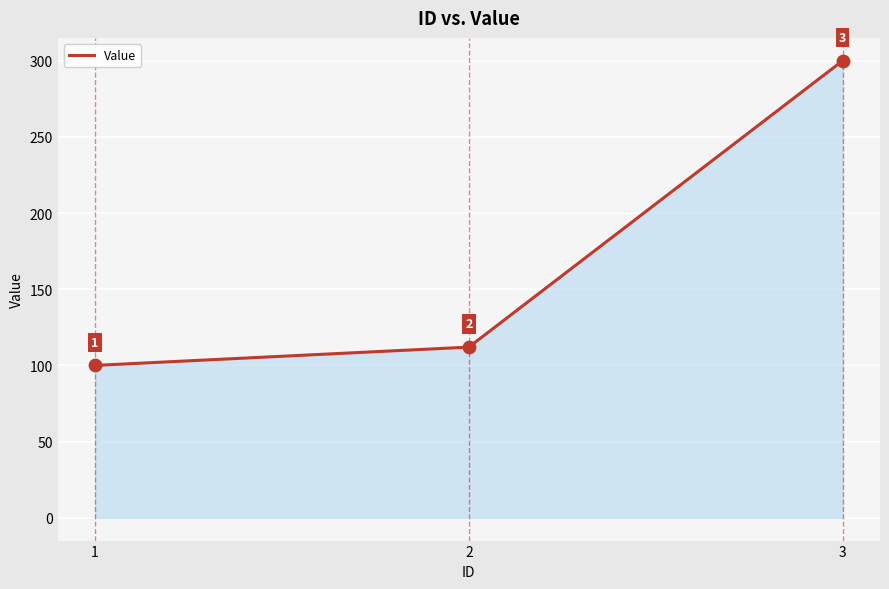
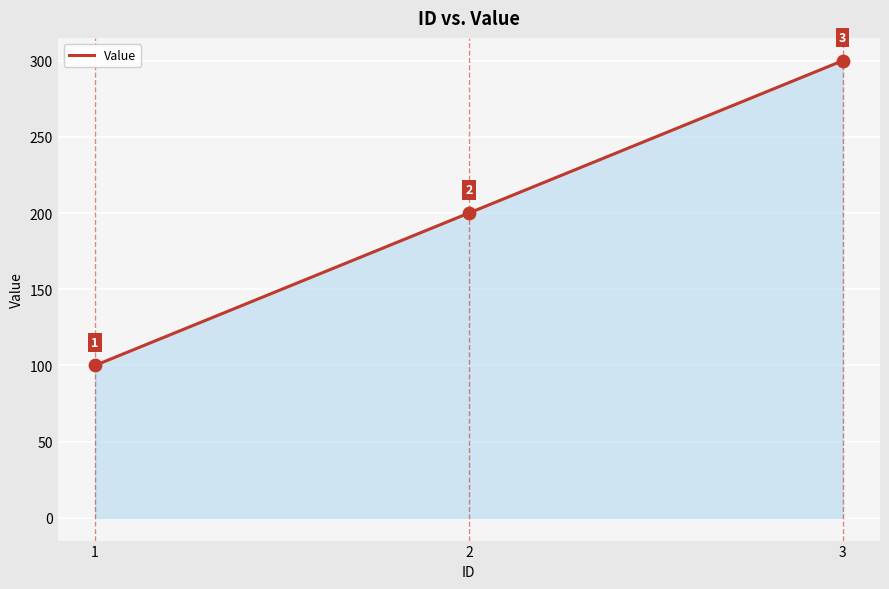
  {
-   "2": 112
+   "2": 200
  }
